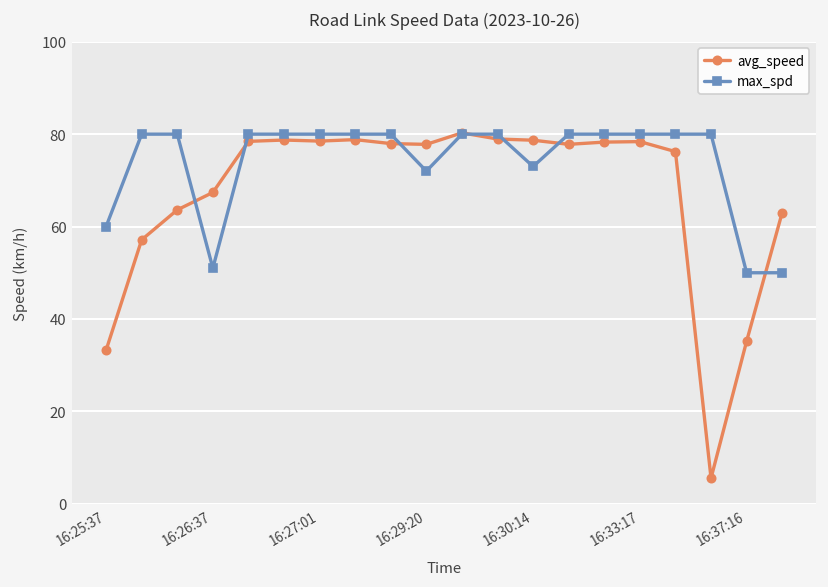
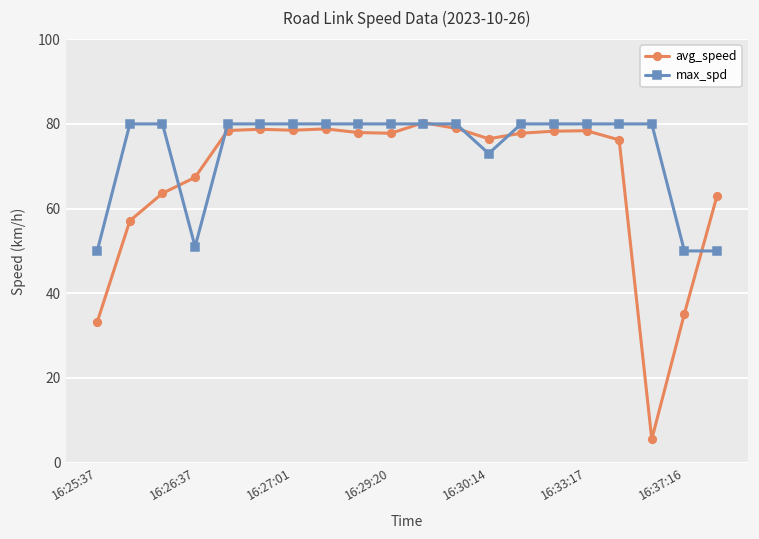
  {
    "avg_speed": {
      "16:25:37": 33,
      "16:26:37": 67,
      "16:27:01": 79,
      "16:29:20": 78,
-     "16:30:14": 79,
+     "16:30:14": 76,
      "16:33:17": 78,
      "16:37:16": 35
    },
    "max_spd": {
-     "16:25:37": 60,
+     "16:25:37": 50,
      "16:26:37": 51,
      "16:27:01": 80,
-     "16:29:20": 72,
+     "16:29:20": 80,
      "16:30:14": 73,
      "16:33:17": 80,
      "16:37:16": 50
    }
  }
